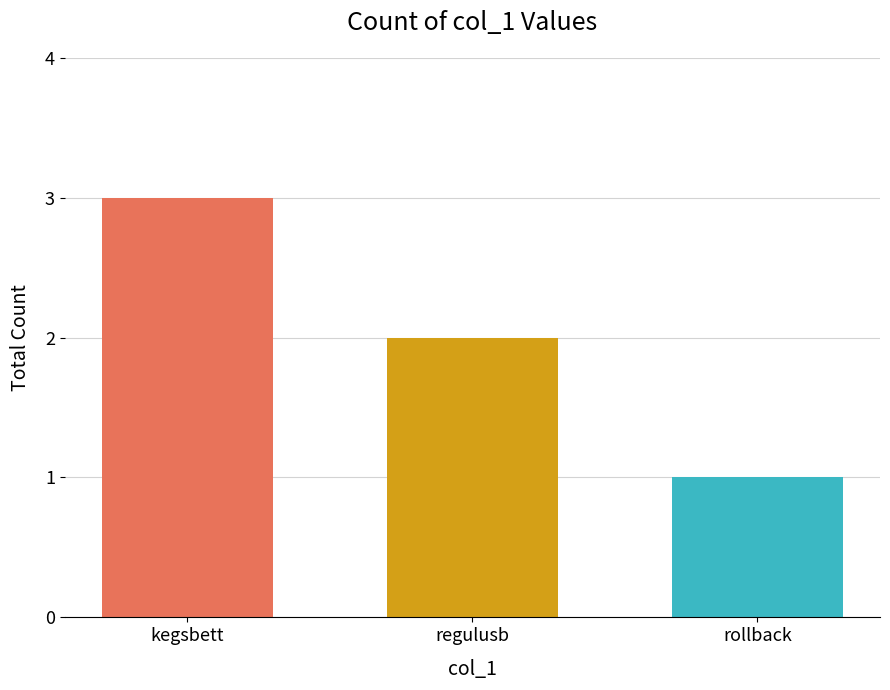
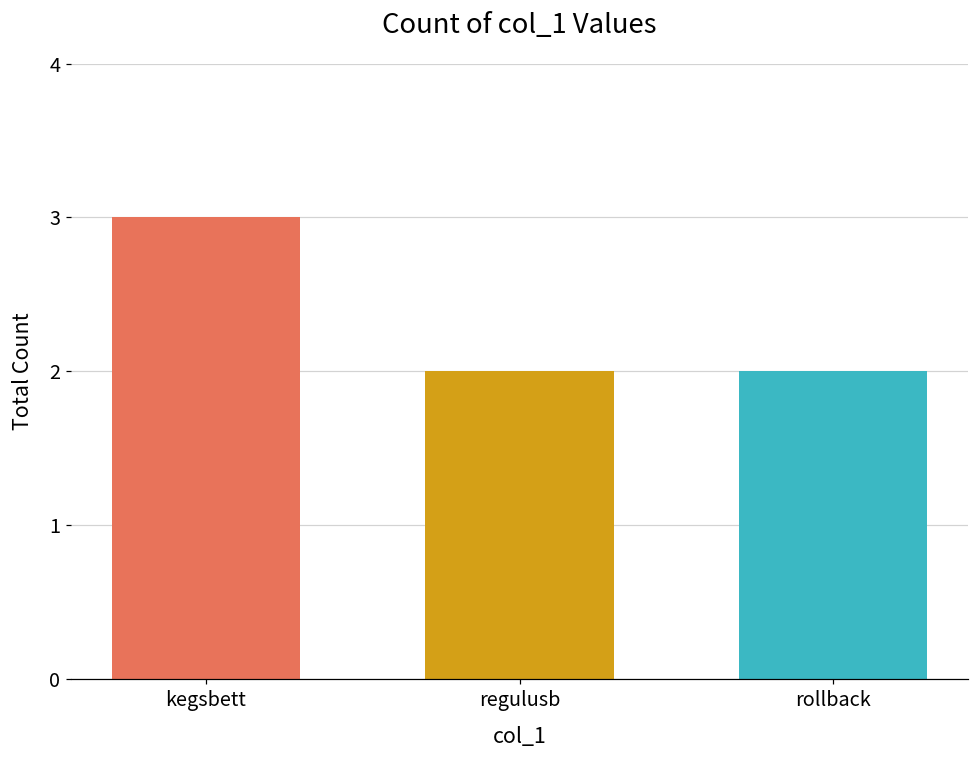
  {
    "kegsbett": 3,
    "regulusb": 2,
-   "rollback": 1
+   "rollback": 2
  }
